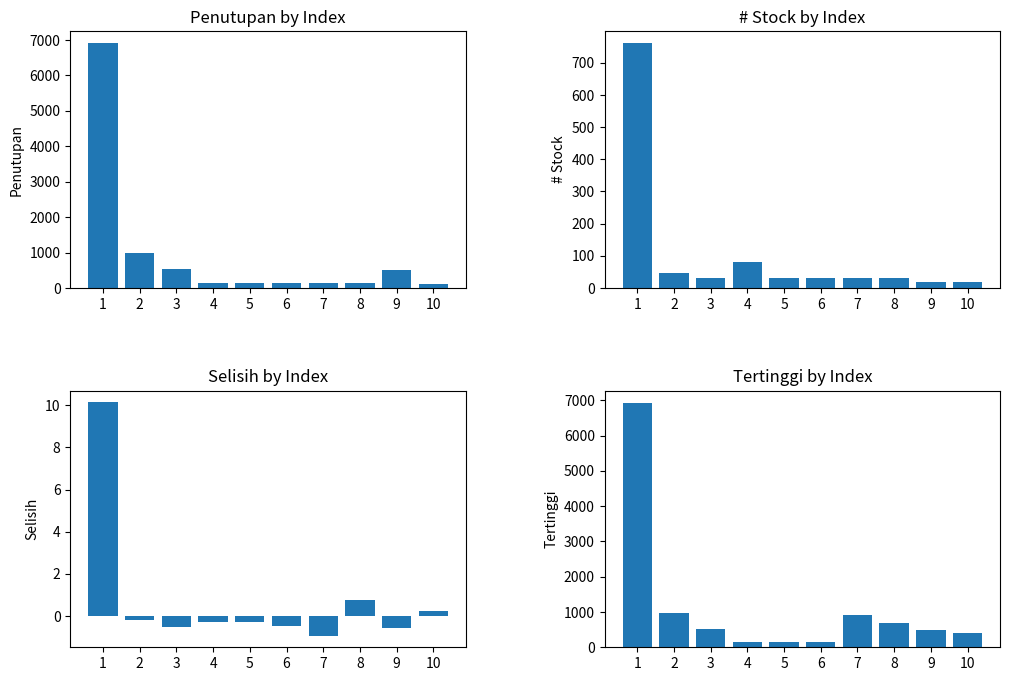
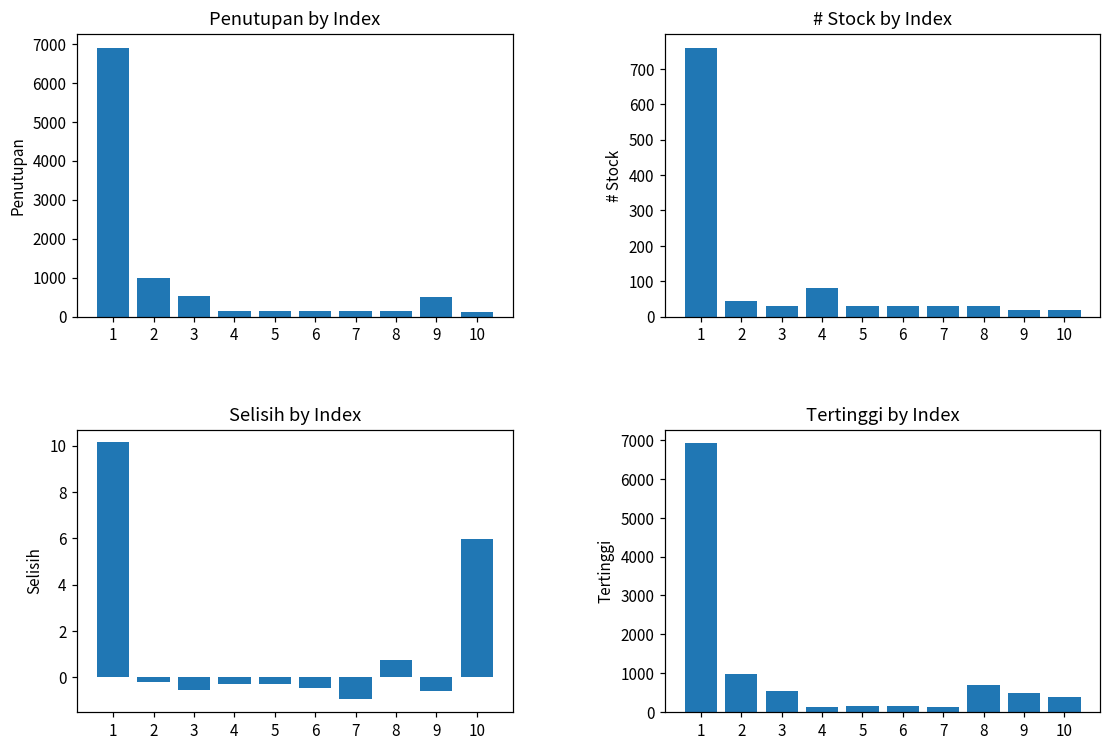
  {
    "Penutupan by Index": {
      "1": 6900,
      "2": 1000,
      "3": 500,
      "4": 100,
      "5": 100,
      "6": 200,
      "7": 100,
      "8": 100,
      "9": 500,
      "10": 100
    },
    "# Stock by Index": {
      "1": 760,
      "2": 50,
      "3": 30,
      "4": 80,
      "5": 30,
      "6": 30,
      "7": 30,
      "8": 30,
      "9": 20,
      "10": 20
    },
    "Selisih by Index": {
      "1": 10.1,
      "2": -0.2,
      "3": -0.5,
      "4": -0.3,
      "5": -0.3,
      "6": -0.5,
      "7": -0.9,
      "8": 0.8,
      "9": -0.6,
-     "10": 0.2
+     "10": 6.0
    },
    "Tertinggi by Index": {
      "1": 6900,
      "2": 1000,
      "3": 500,
      "4": 100,
      "5": 100,
      "6": 200,
-     "7": 900,
+     "7": 100,
      "8": 700,
      "9": 500,
      "10": 400
    }
  }
